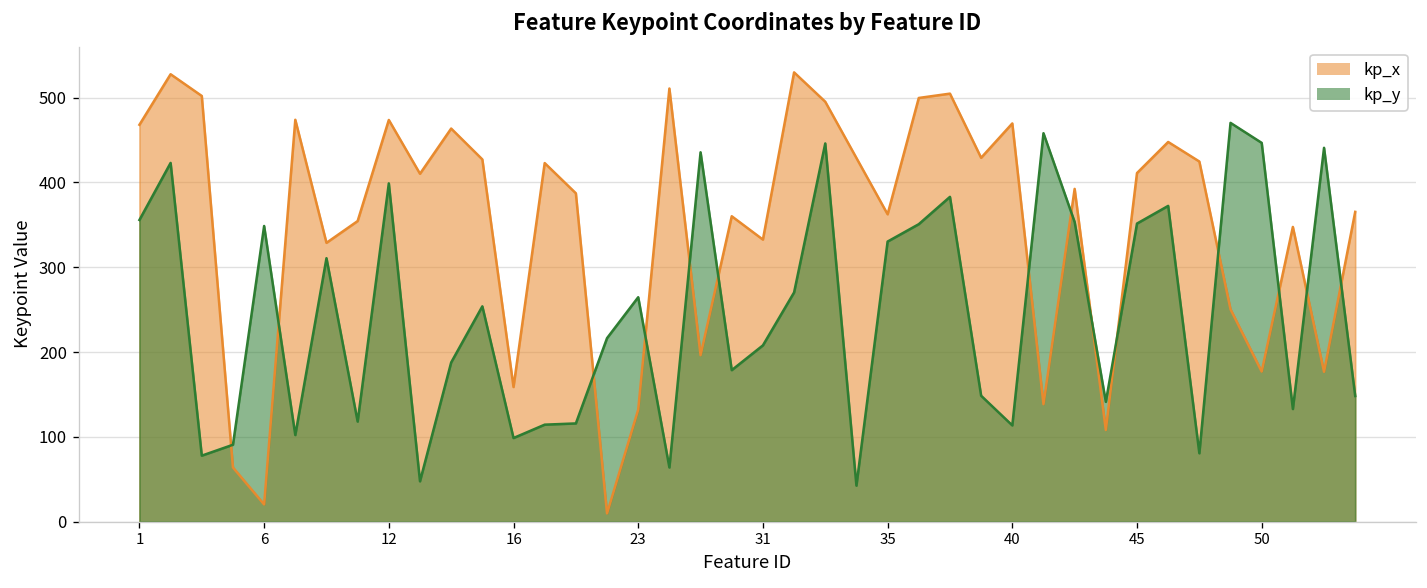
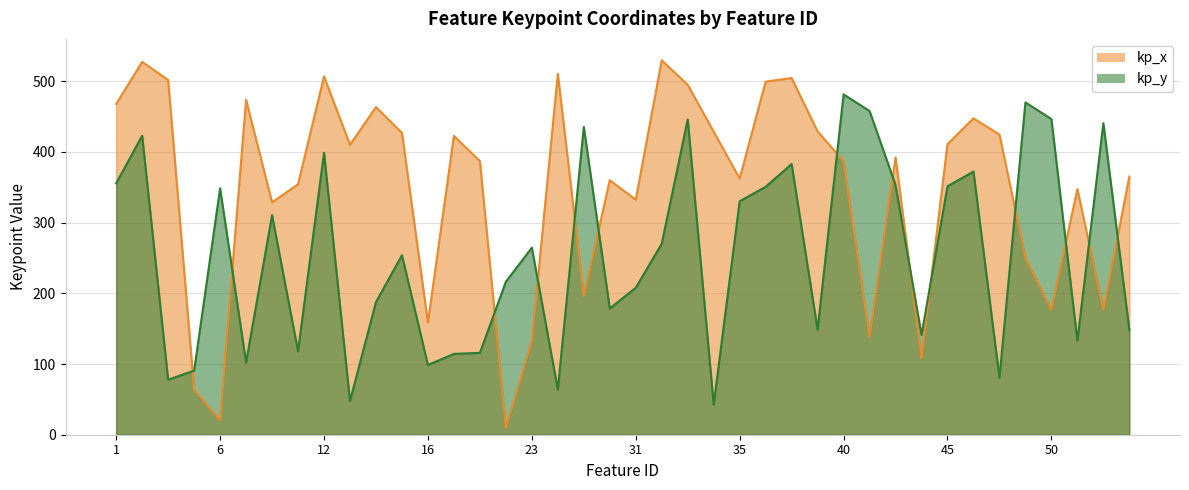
  {
    "kp_x": {
-     "12": 470,
+     "12": 510,
      "16": 160,
-     "40": 470,
+     "40": 390,
      "45": 410,
      "50": 180
    },
    "kp_y": {
      "12": 400,
      "16": 100,
-     "40": 110,
+     "40": 480,
      "45": 350,
      "50": 450
    }
  }
